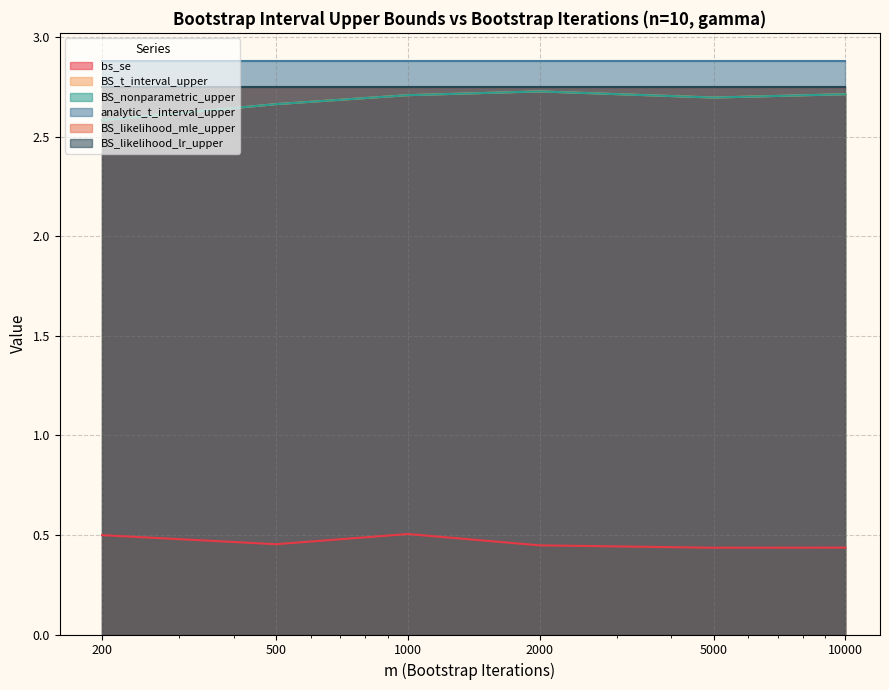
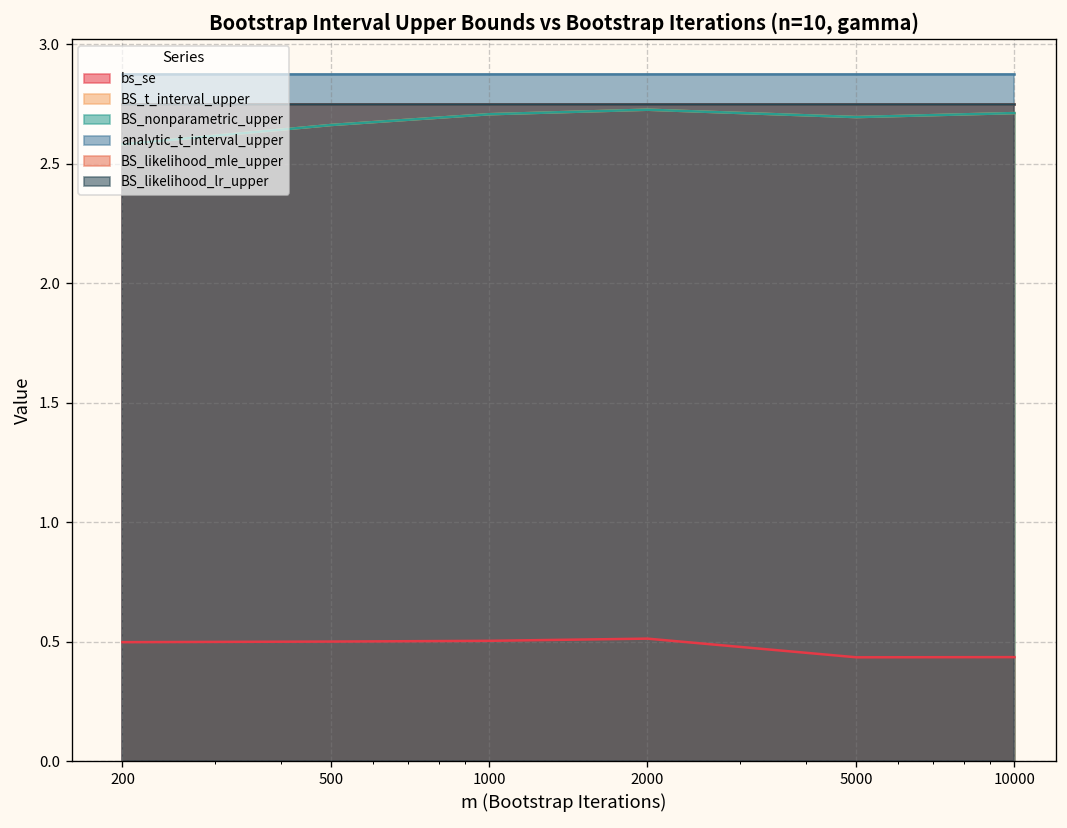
  {
    "bs_se": {
      "200": 0.50,
-     "500": 0.45,
+     "500": 0.50,
      "1000": 0.50,
-     "2000": 0.45,
+     "2000": 0.51,
      "5000": 0.44,
      "10000": 0.44
    },
    "BS_likelihood_lr_upper": {
      "500": 2.75,
      "1000": 2.75,
      "2000": 2.75,
      "5000": 2.75,
      "10000": 2.75
    }
  }
